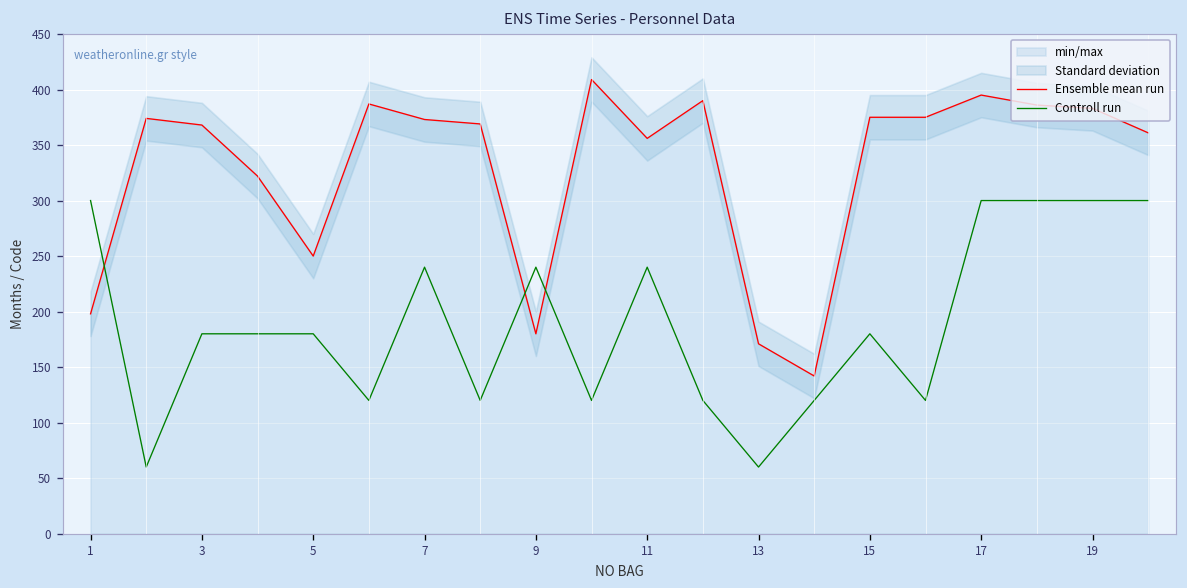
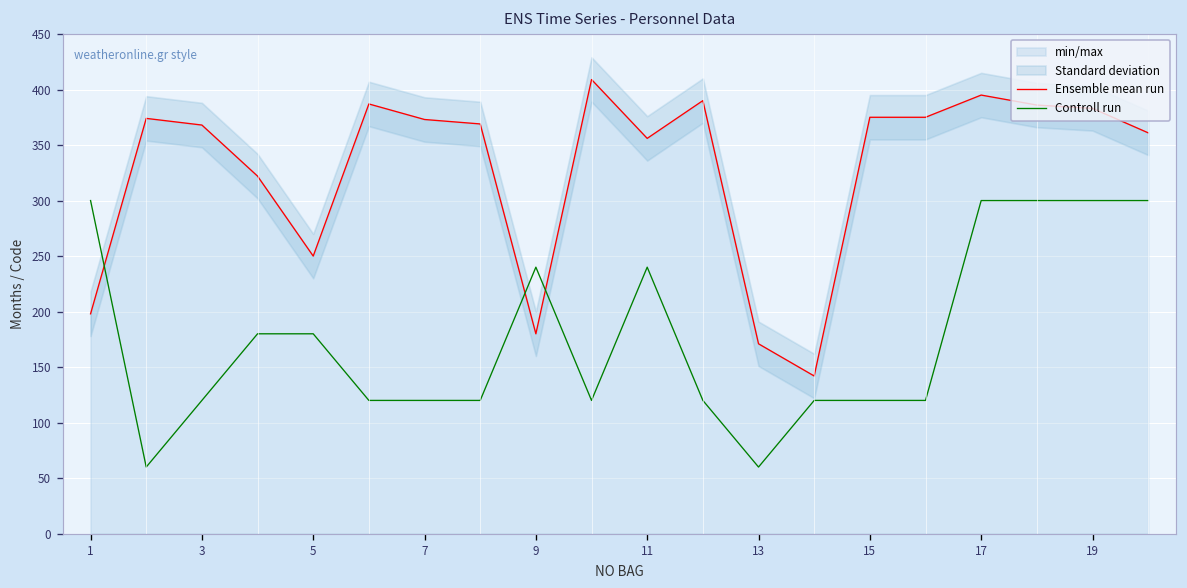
  {
    "Controll run": {
      "1": 300,
-     "3": 180,
+     "3": 120,
      "5": 180,
-     "7": 240,
+     "7": 120,
      "9": 240,
      "11": 240,
      "13": 60,
-     "15": 180,
+     "15": 120,
      "17": 300,
      "19": 300
    }
  }
